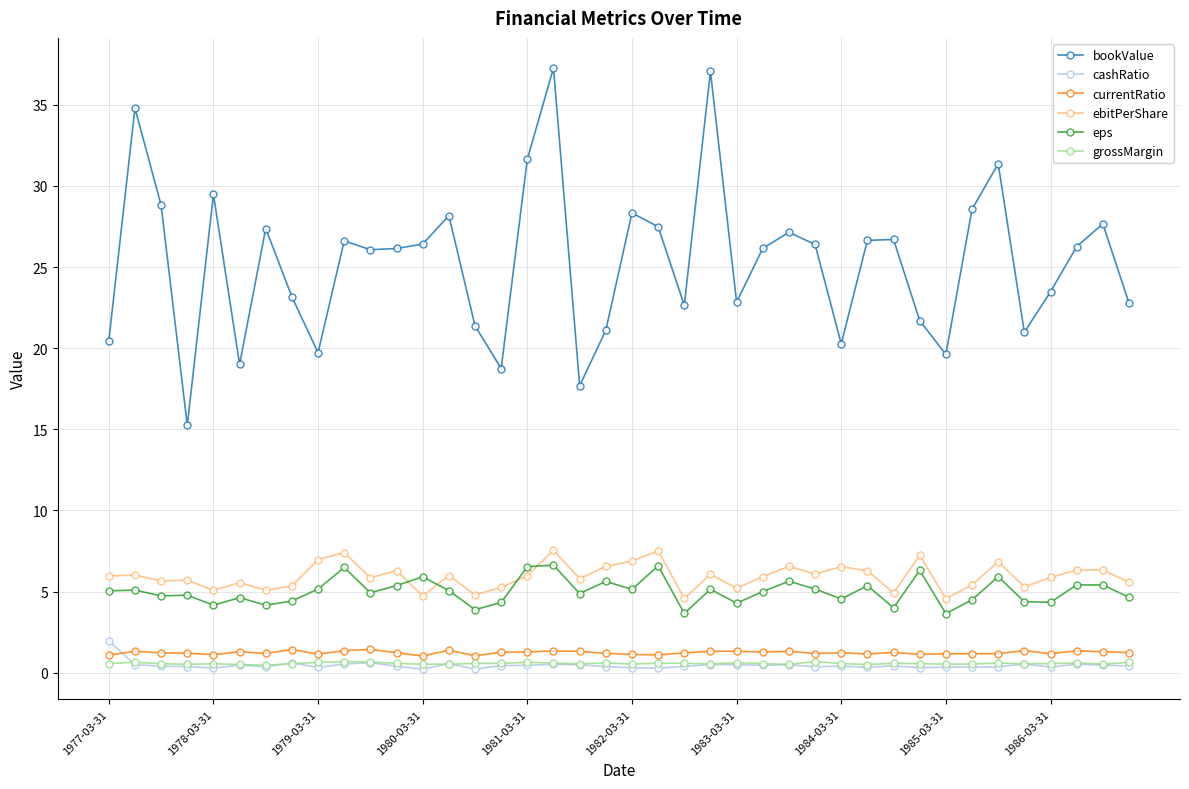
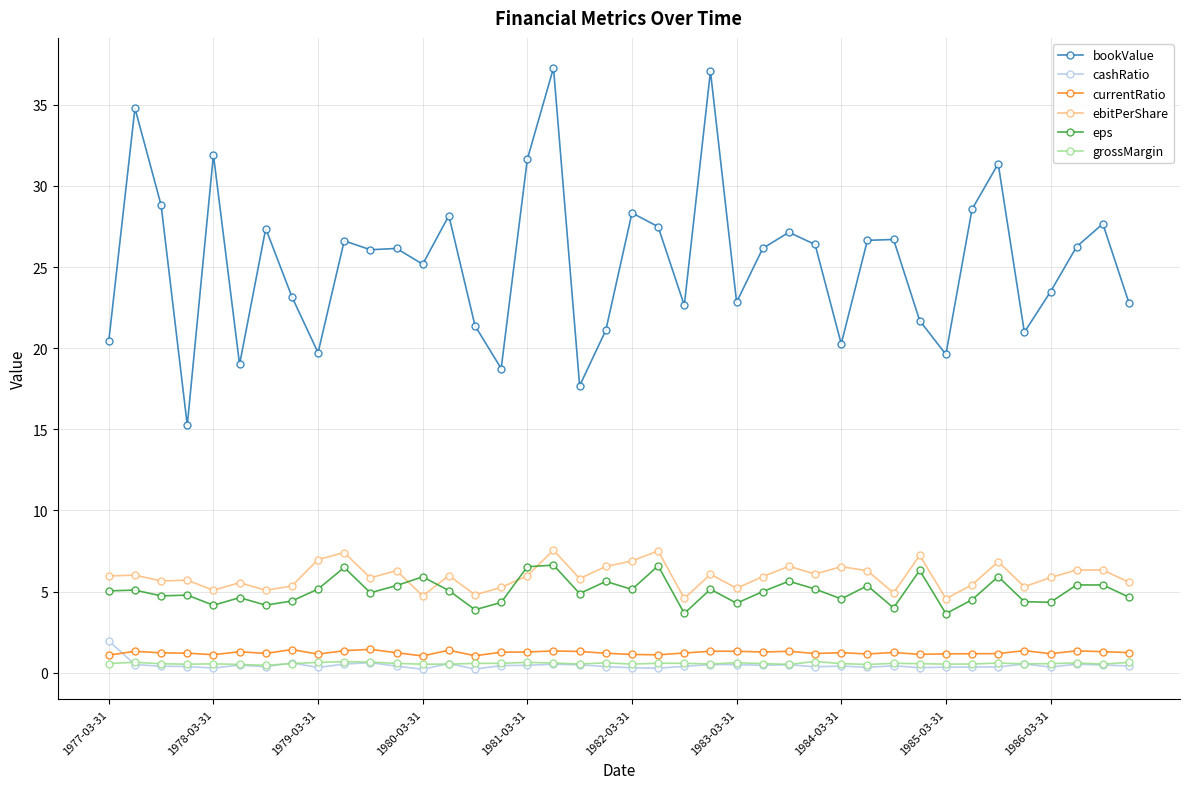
  {
    "bookValue": {
      "1977-03-31": 20.4,
-     "1978-03-31": 29.5,
+     "1978-03-31": 31.9,
      "1979-03-31": 19.7,
-     "1980-03-31": 26.4,
+     "1980-03-31": 25.2,
      "1981-03-31": 31.6,
      "1982-03-31": 28.3,
      "1983-03-31": 22.8,
      "1984-03-31": 20.3,
      "1985-03-31": 19.6,
      "1986-03-31": 23.5
    },
    "cashRatio": {
      "1977-03-31": 2.0,
      "1978-03-31": 0.3,
      "1979-03-31": 0.3,
      "1980-03-31": 0.2,
      "1981-03-31": 0.5,
      "1982-03-31": 0.3,
      "1985-03-31": 0.3,
      "1986-03-31": 0.3
    },
    "currentRatio": {
      "1977-03-31": 1.1,
      "1978-03-31": 1.1,
      "1979-03-31": 1.1,
      "1980-03-31": 1.0,
      "1981-03-31": 1.3,
      "1982-03-31": 1.1,
      "1983-03-31": 1.3,
      "1984-03-31": 1.2,
      "1985-03-31": 1.2,
      "1986-03-31": 1.2
    },
    "ebitPerShare": {
      "1977-03-31": 6.0,
      "1978-03-31": 5.1,
      "1979-03-31": 7.0,
      "1980-03-31": 4.7,
      "1981-03-31": 6.0,
      "1982-03-31": 6.9,
      "1983-03-31": 5.2,
      "1984-03-31": 6.5,
      "1985-03-31": 4.6,
      "1986-03-31": 5.9
    },
    "eps": {
      "1977-03-31": 5.0,
      "1978-03-31": 4.2,
      "1979-03-31": 5.2,
      "1980-03-31": 5.9,
      "1981-03-31": 6.5,
      "1982-03-31": 5.1,
      "1983-03-31": 4.3,
      "1984-03-31": 4.5,
      "1985-03-31": 3.6,
      "1986-03-31": 4.3
    },
    "grossMargin": {
      "1977-03-31": 0.6,
      "1978-03-31": 0.5,
      "1979-03-31": 0.6,
      "1980-03-31": 0.5,
      "1981-03-31": 0.6,
      "1982-03-31": 0.5,
      "1985-03-31": 0.5,
      "1986-03-31": 0.6
    }
  }
